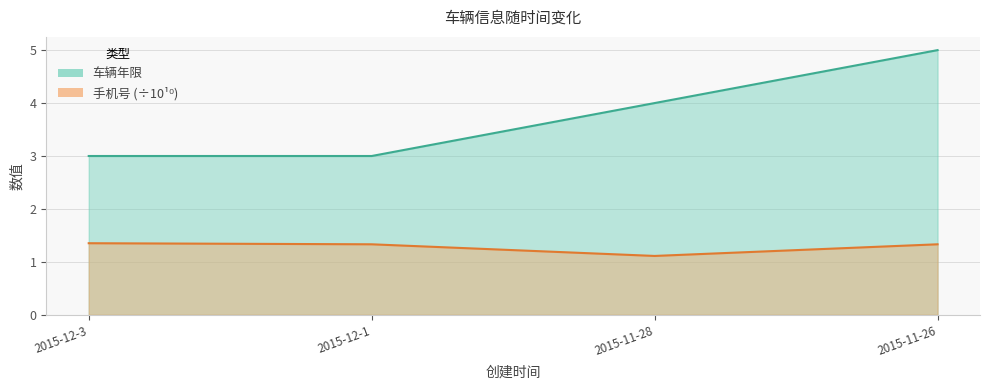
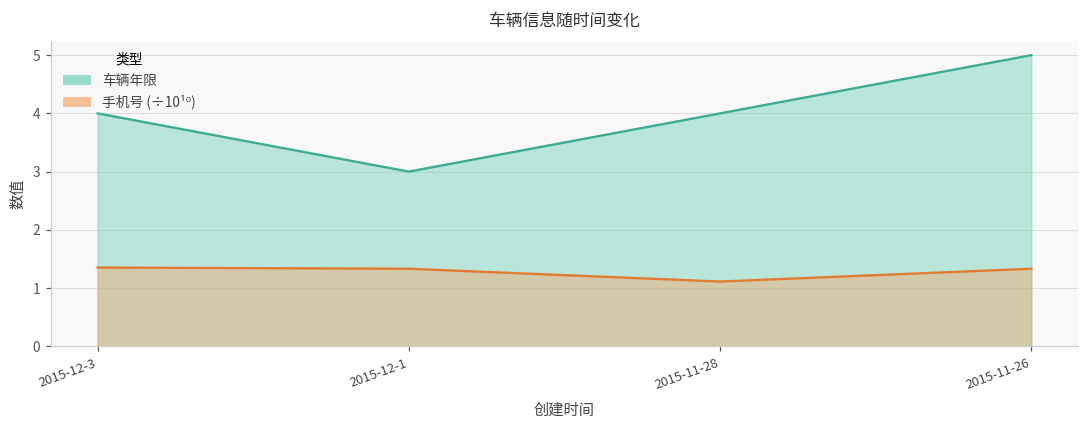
  {
    "车辆年限": {
-     "2015-12-3": 3,
+     "2015-12-3": 4,
      "2015-12-1": 3,
      "2015-11-28": 4,
      "2015-11-26": 5
    }
  }
